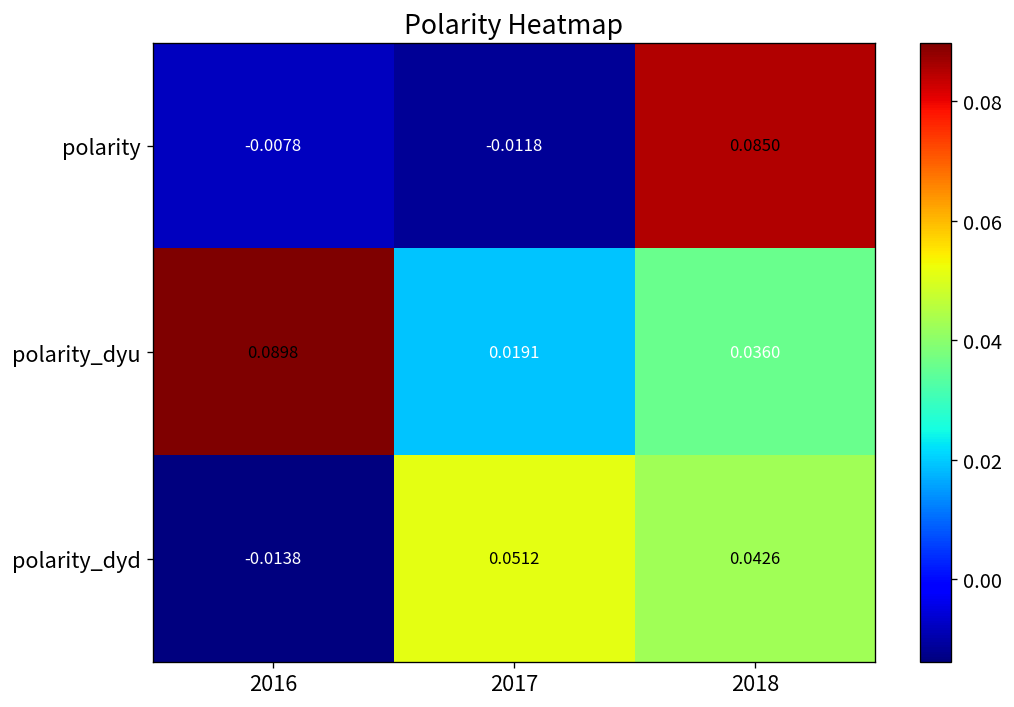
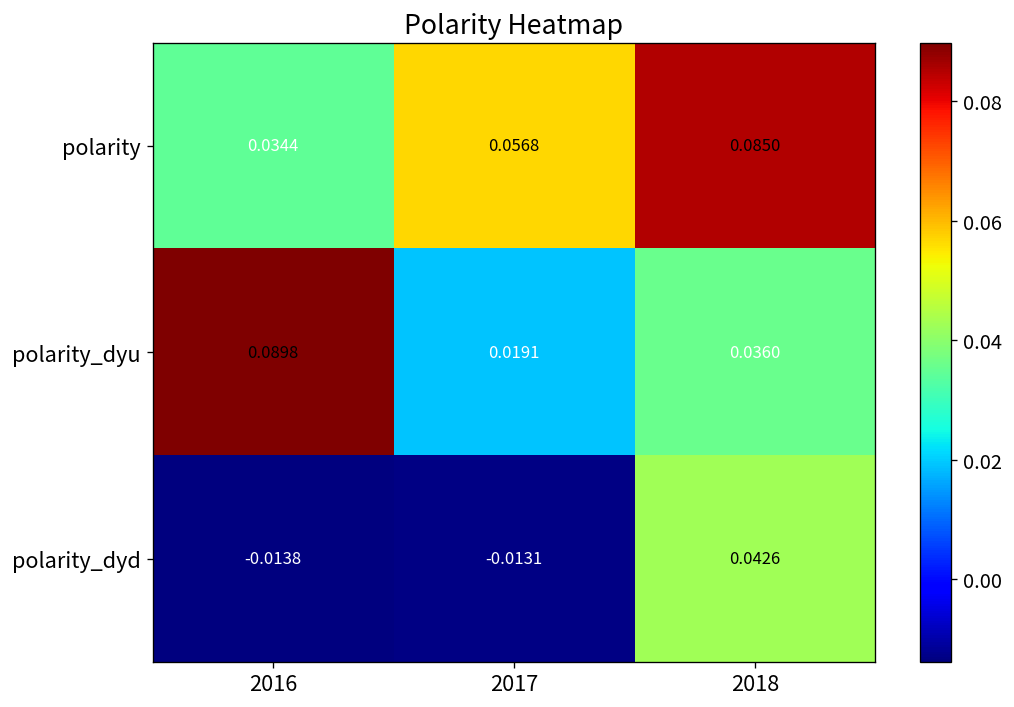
  {
    "polarity": {
-     "2016": -0.0078,
-     "2017": -0.0118,
+     "2016": 0.0344,
+     "2017": 0.0568,
      "2018": 0.0850
    },
    "polarity_dyu": {
      "2016": 0.0898,
      "2017": 0.0191,
      "2018": 0.0360
    },
    "polarity_dyd": {
      "2016": -0.0138,
-     "2017": 0.0512,
+     "2017": -0.0131,
      "2018": 0.0426
    }
  }
